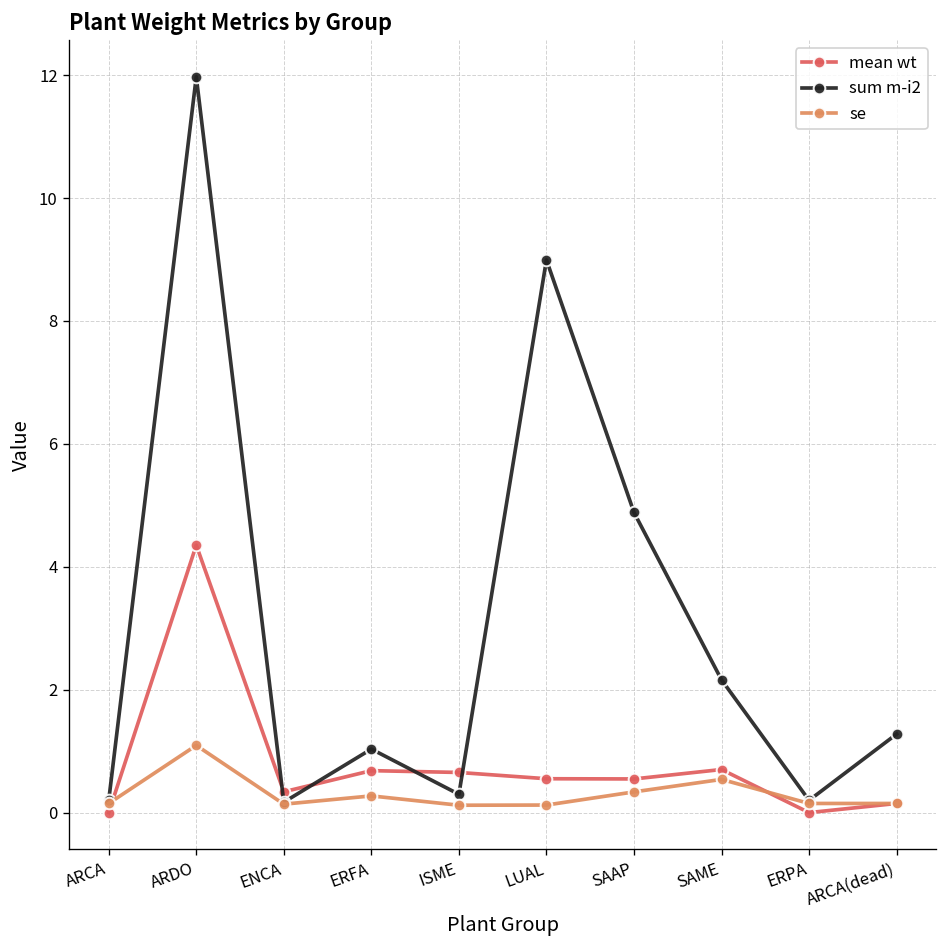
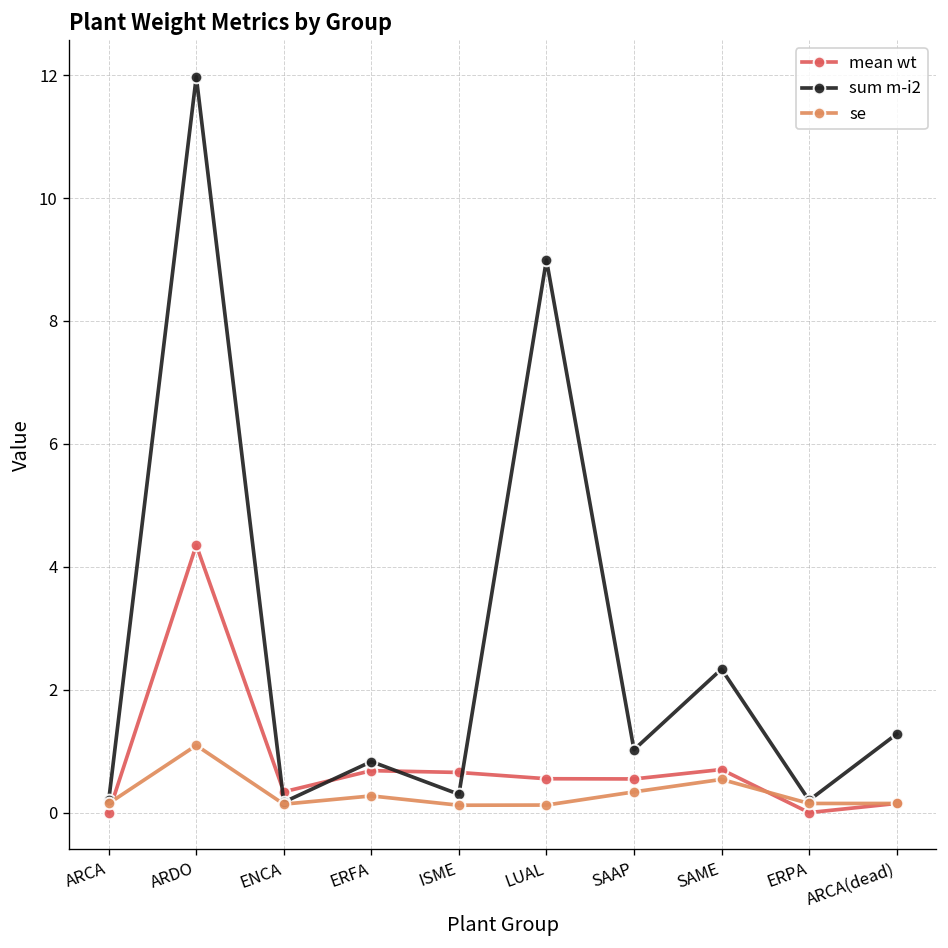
  {
    "sum m-i2": {
      "ARDO": 12.0,
-     "ERFA": 1.0,
+     "ERFA": 0.8,
      "ISME": 0.3,
      "LUAL": 9.0,
-     "SAAP": 4.9,
-     "SAME": 2.2,
+     "SAAP": 1.0,
+     "SAME": 2.3,
      "ARCA(dead)": 1.3
    }
  }
